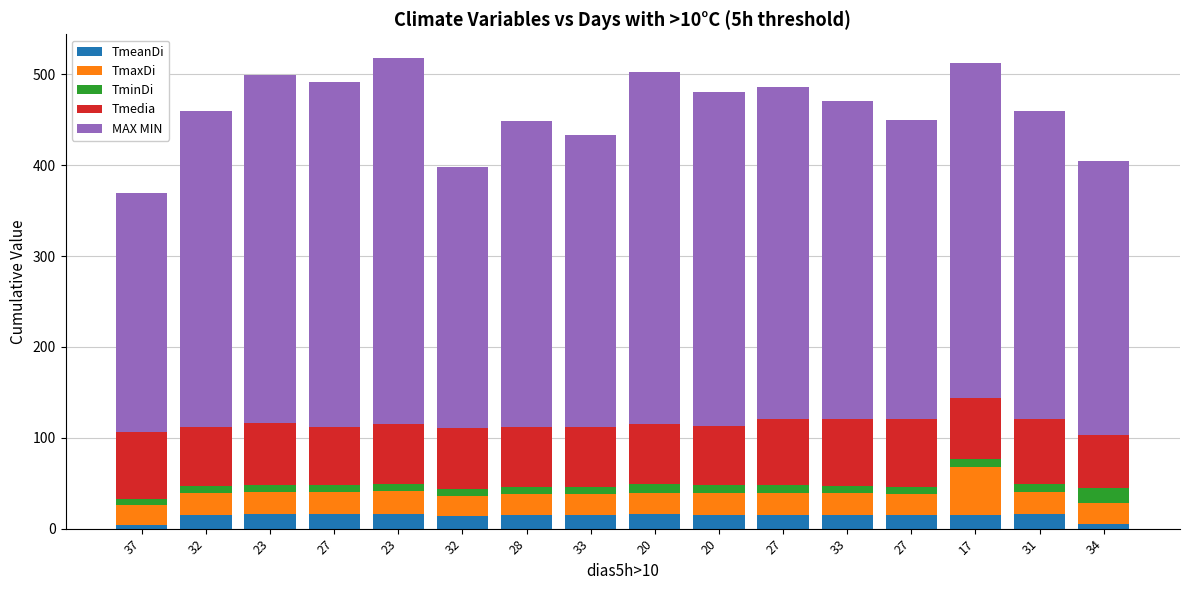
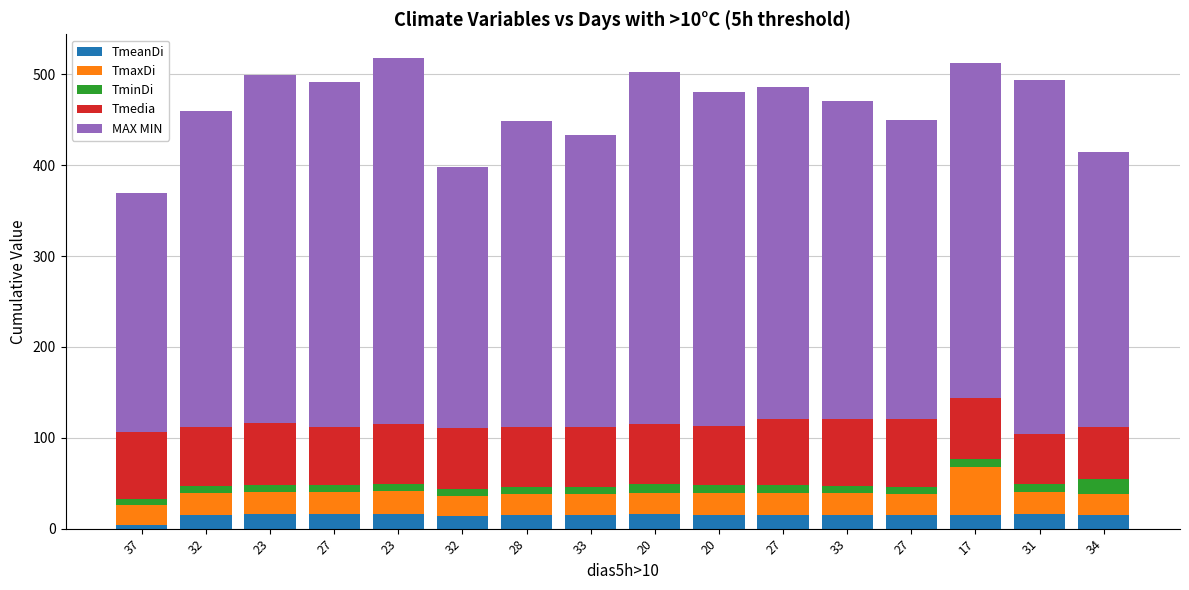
  {
    "TmeanDi": {
      "37": 0,
      "28": 20,
      "17": 20,
      "31": 20,
-     "34": 5
+     "34": 15
    },
    "TmaxDi": {
      "37": 20,
      "28": 20,
      "17": 50,
      "31": 20,
      "34": 20
    },
    "TminDi": {
      "37": 10,
      "28": 10,
      "17": 10,
      "31": 10,
      "34": 20
    },
    "Tmedia": {
      "37": 70,
      "28": 70,
      "17": 70,
-     "31": 70,
+     "31": 60,
      "34": 60
    },
    "MAX MIN": {
      "37": 260,
      "28": 340,
      "17": 370,
-     "31": 340,
+     "31": 390,
      "34": 300
    }
  }
